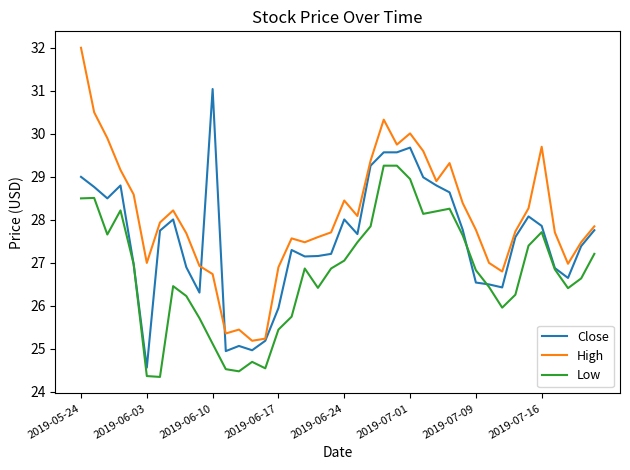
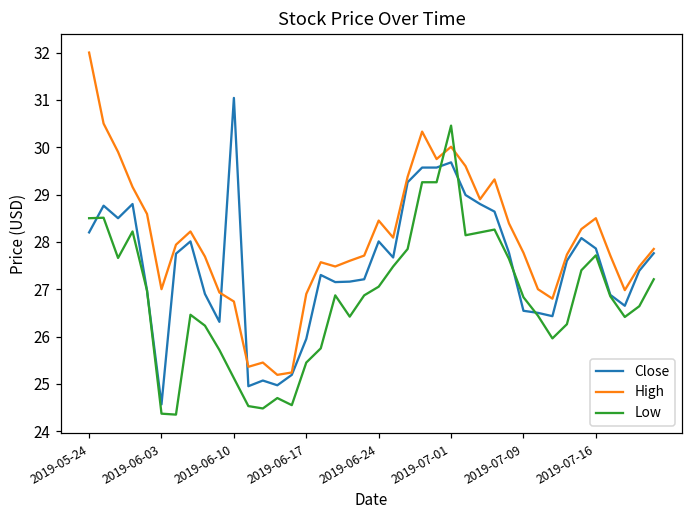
  {
    "Close": {
-     "2019-05-24": 29.0,
+     "2019-05-24": 28.2,
      "2019-06-03": 24.6,
      "2019-06-10": 31.0,
      "2019-06-17": 26.0,
      "2019-06-24": 28.0,
      "2019-07-01": 29.7,
      "2019-07-09": 26.5,
      "2019-07-16": 27.9
    },
    "High": {
      "2019-05-24": 32.0,
      "2019-06-03": 27.0,
      "2019-06-10": 26.7,
      "2019-06-17": 26.9,
      "2019-06-24": 28.5,
      "2019-07-01": 30.0,
      "2019-07-09": 27.8,
-     "2019-07-16": 29.7
+     "2019-07-16": 28.5
    },
    "Low": {
      "2019-05-24": 28.5,
      "2019-06-03": 24.4,
      "2019-06-10": 25.1,
      "2019-06-17": 25.5,
      "2019-06-24": 27.1,
-     "2019-07-01": 29.0,
+     "2019-07-01": 30.5,
      "2019-07-09": 26.8,
      "2019-07-16": 27.7
    }
  }
